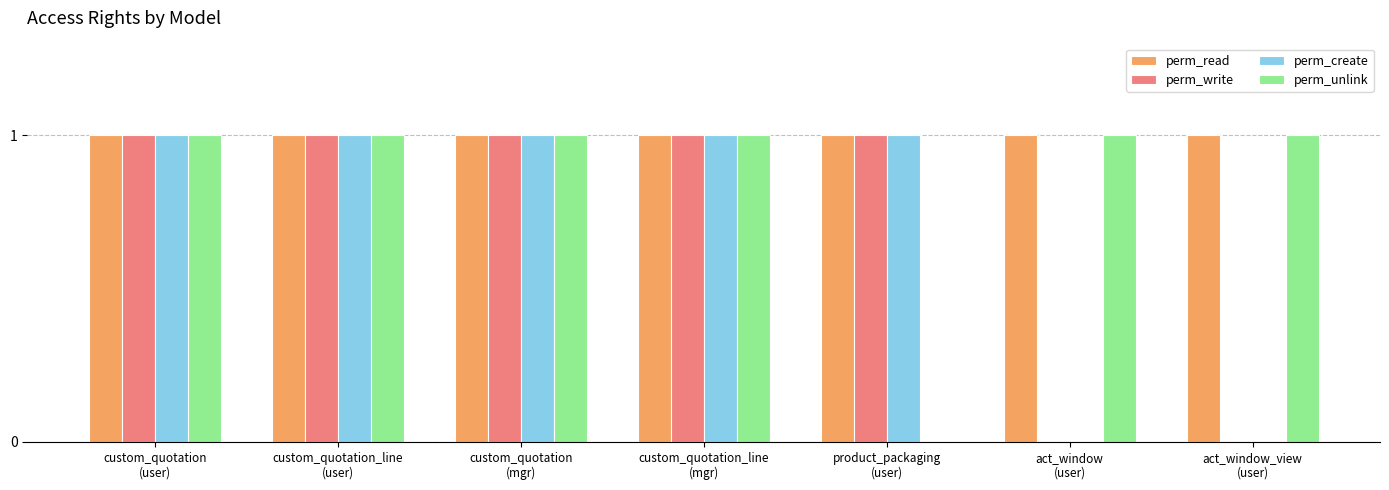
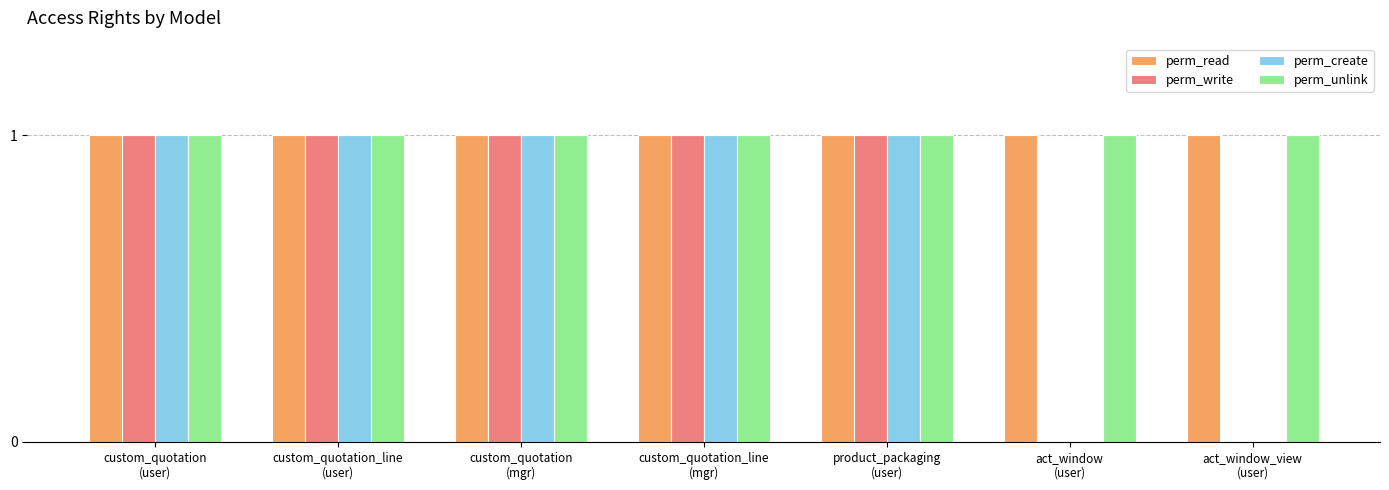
  {
    "perm_create": {
      "custom_quotation (user)": 1,
      "custom_quotation_line (user)": 1,
      "custom_quotation (mgr)": 1,
      "custom_quotation_line (mgr)": 1,
      "product_packaging (user)": 1,
      "act_window (user)": 0,
      "act_window_view (user)": 0
    },
    "perm_unlink": {
      "custom_quotation (user)": 1,
      "custom_quotation_line (user)": 1,
      "custom_quotation (mgr)": 1,
      "custom_quotation_line (mgr)": 1,
-     "product_packaging (user)": 0,
+     "product_packaging (user)": 1,
      "act_window (user)": 1,
      "act_window_view (user)": 1
    }
  }
